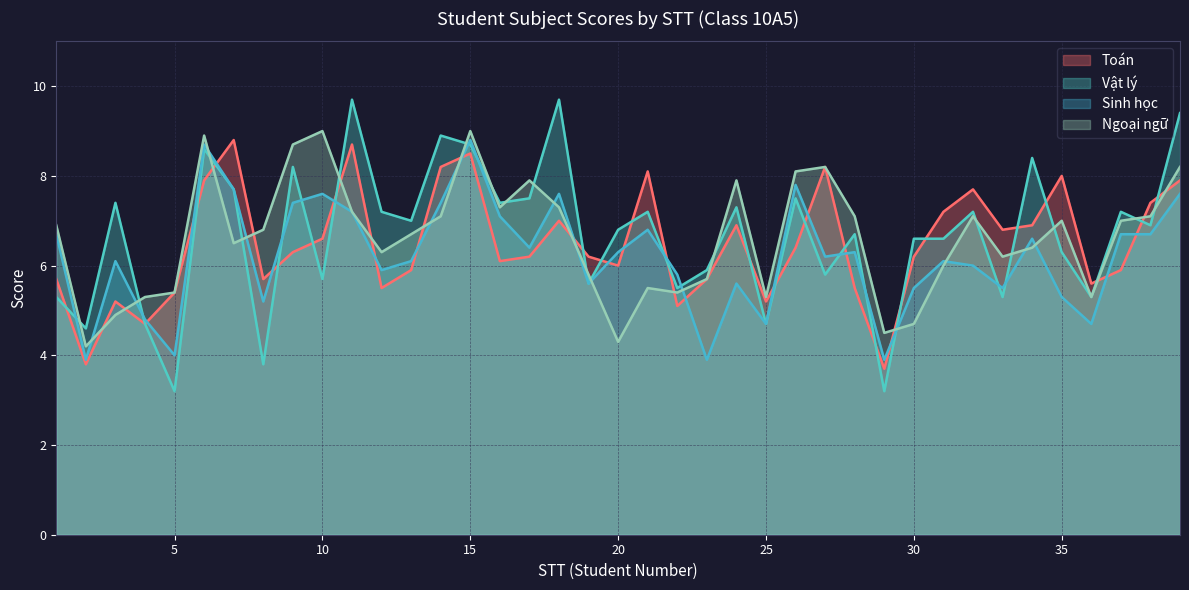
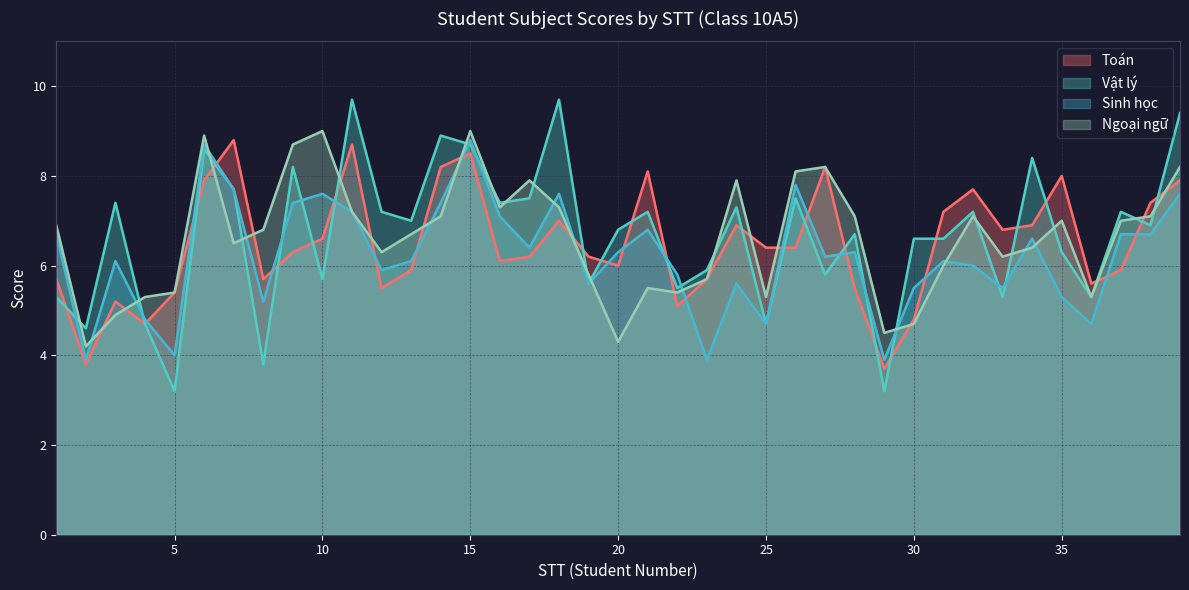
  {
    "Toán": {
      "10": 6.6,
      "15": 8.5,
      "20": 6.0,
-     "25": 5.2,
-     "30": 6.2,
+     "25": 6.4,
+     "30": 4.8,
      "35": 8.0
    }
  }
